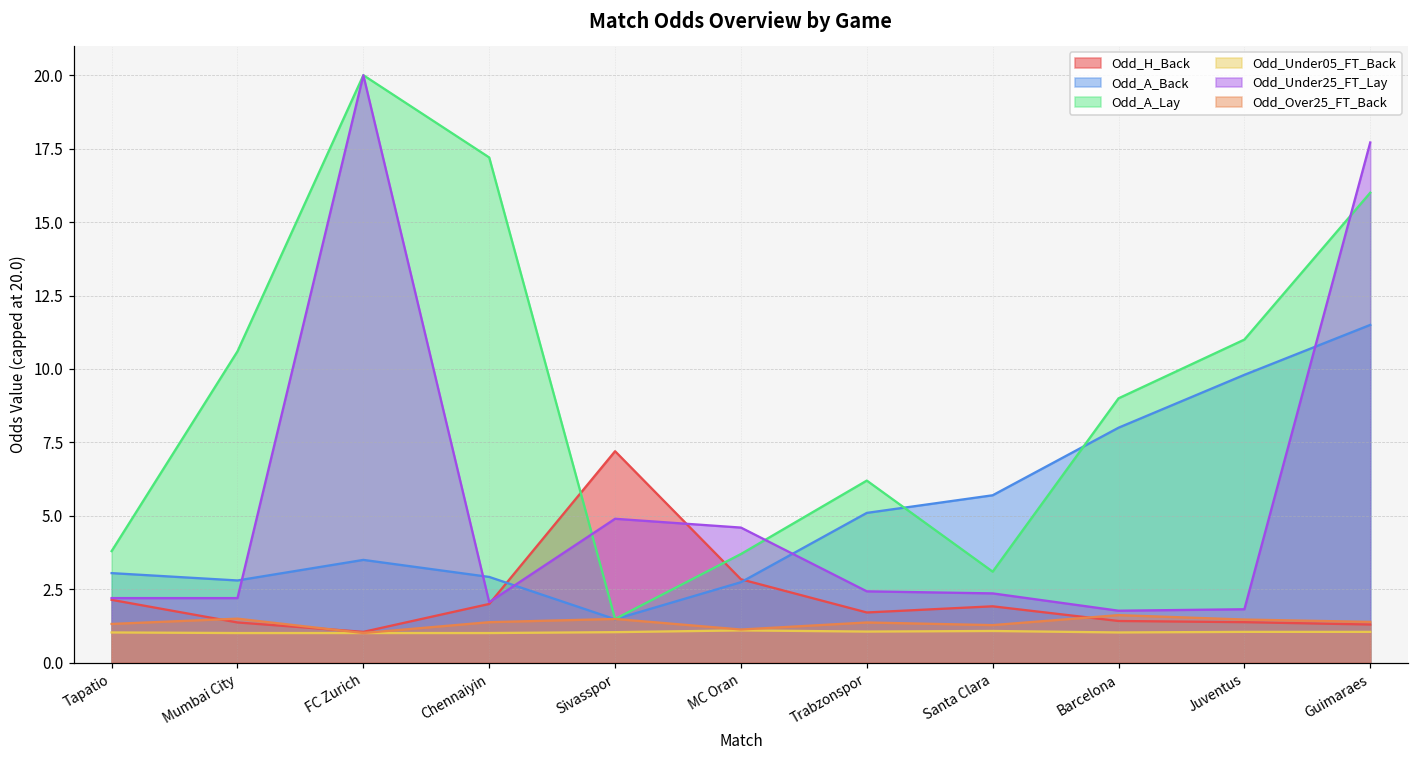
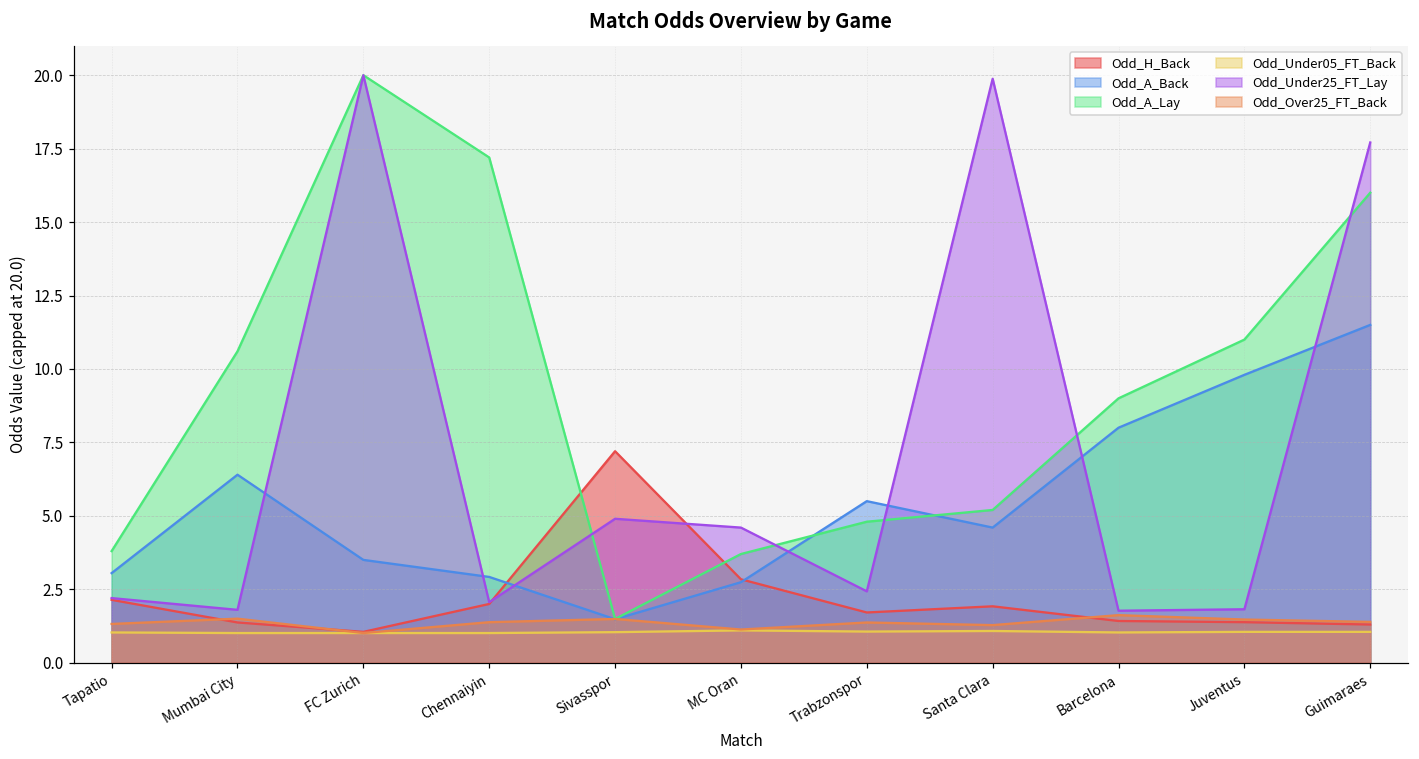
  {
    "Odd_A_Back": {
      "Tapatio": 3.1,
-     "Mumbai City": 2.8,
+     "Mumbai City": 6.4,
      "FC Zurich": 3.5,
      "Chennaiyin": 2.9,
      "MC Oran": 2.7,
-     "Trabzonspor": 5.1,
-     "Santa Clara": 5.7,
+     "Trabzonspor": 5.5,
+     "Santa Clara": 4.6,
      "Barcelona": 8.0,
      "Juventus": 9.8,
      "Guimaraes": 11.5
    },
    "Odd_A_Lay": {
      "Tapatio": 3.8,
      "Mumbai City": 10.6,
      "Chennaiyin": 17.2,
      "MC Oran": 3.7,
-     "Trabzonspor": 6.2,
-     "Santa Clara": 3.1,
+     "Trabzonspor": 4.8,
+     "Santa Clara": 5.2,
      "Barcelona": 9.0,
      "Juventus": 11.0,
      "Guimaraes": 16.0
    },
    "Odd_Under25_FT_Lay": {
-     "Mumbai City": 2.2,
+     "Mumbai City": 1.8,
      "Sivasspor": 4.9,
      "MC Oran": 4.6,
      "Trabzonspor": 2.4,
-     "Santa Clara": 2.4,
+     "Santa Clara": 19.9,
      "Barcelona": 1.8,
      "Juventus": 1.8,
      "Guimaraes": 17.7
    }
  }
